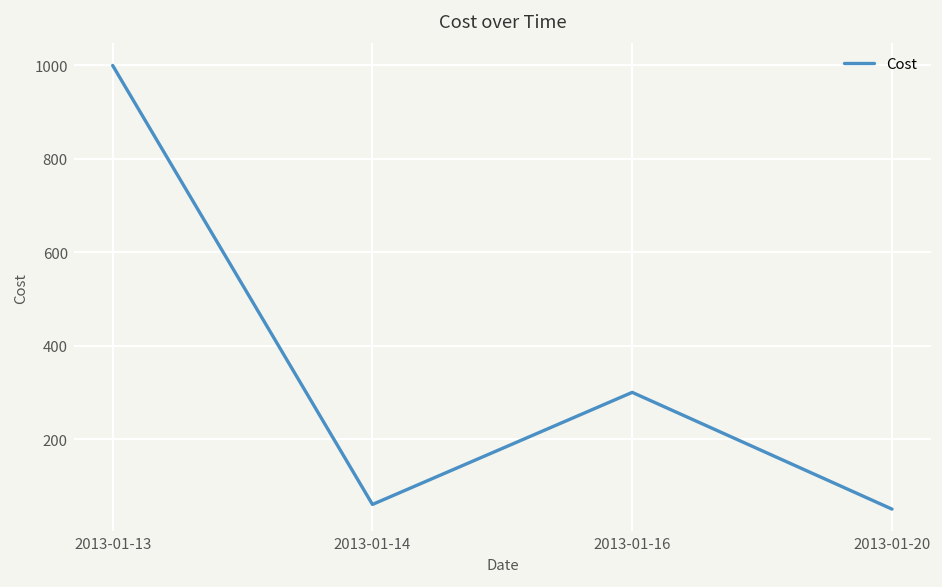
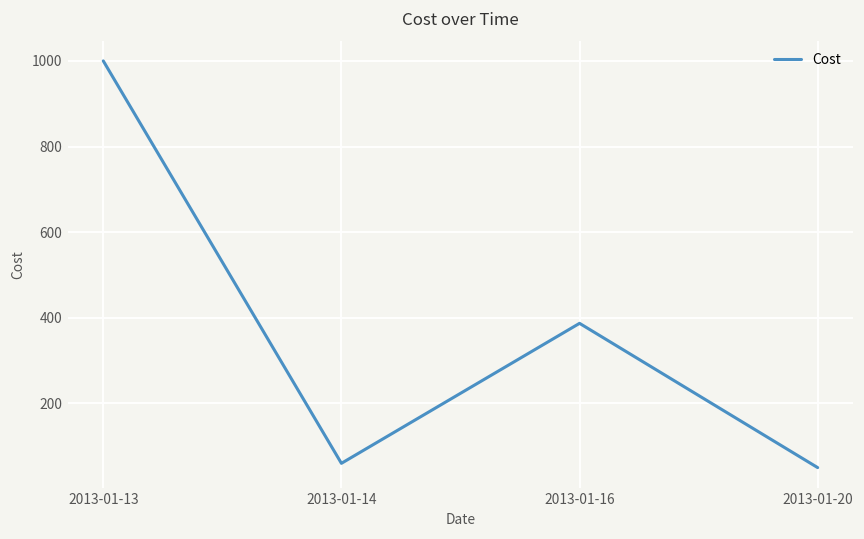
  {
    "2013-01-13": 1000,
    "2013-01-14": 60,
-   "2013-01-16": 300,
+   "2013-01-16": 390,
    "2013-01-20": 50
  }
